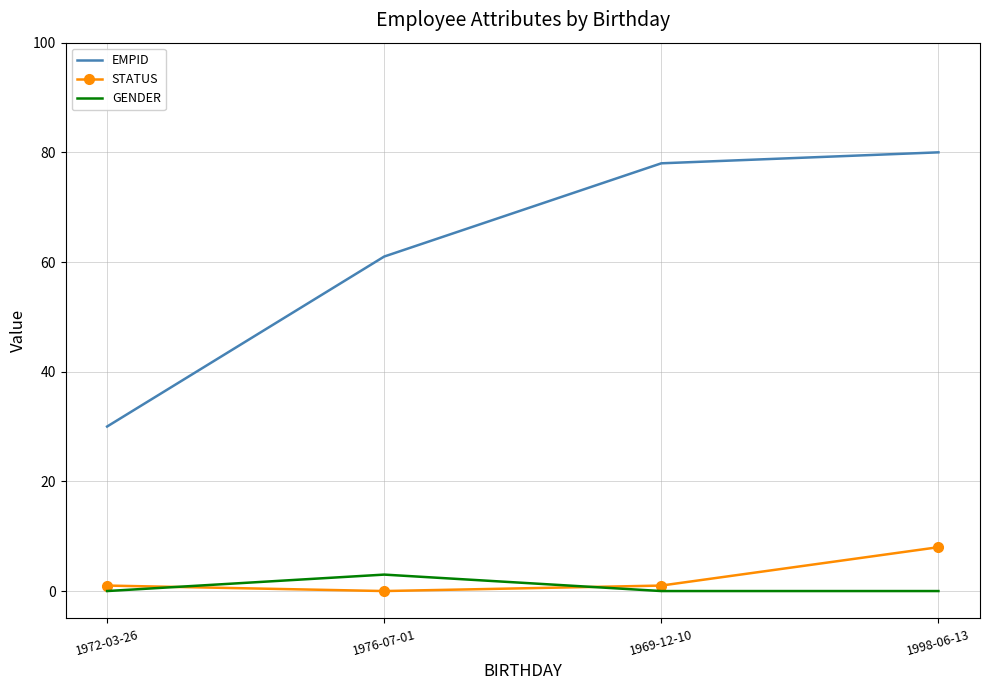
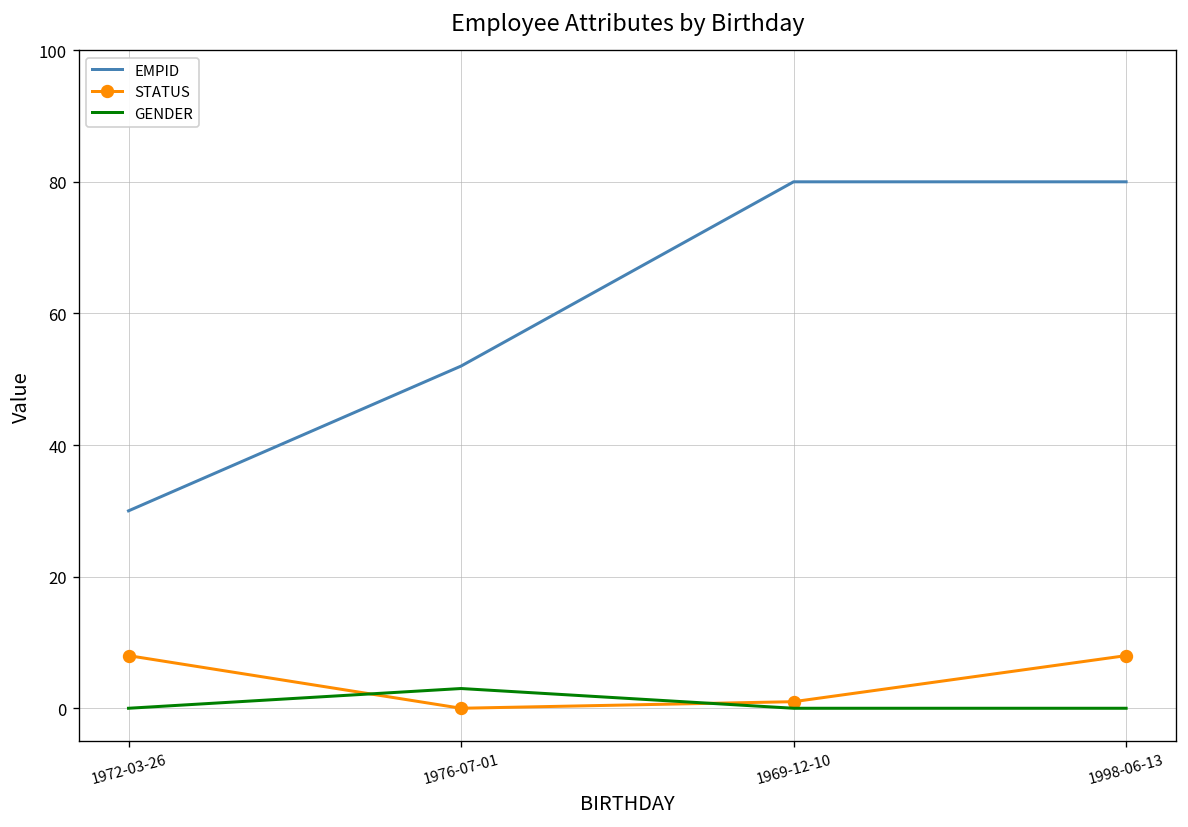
  {
    "EMPID": {
      "1972-03-26": 30,
-     "1976-07-01": 61,
-     "1969-12-10": 78,
+     "1976-07-01": 52,
+     "1969-12-10": 80,
      "1998-06-13": 80
    },
    "STATUS": {
-     "1972-03-26": 1,
+     "1972-03-26": 8,
      "1976-07-01": 0,
      "1969-12-10": 1,
      "1998-06-13": 8
    },
    "GENDER": {
      "1972-03-26": 0,
      "1976-07-01": 3,
      "1969-12-10": 0,
      "1998-06-13": 0
    }
  }
